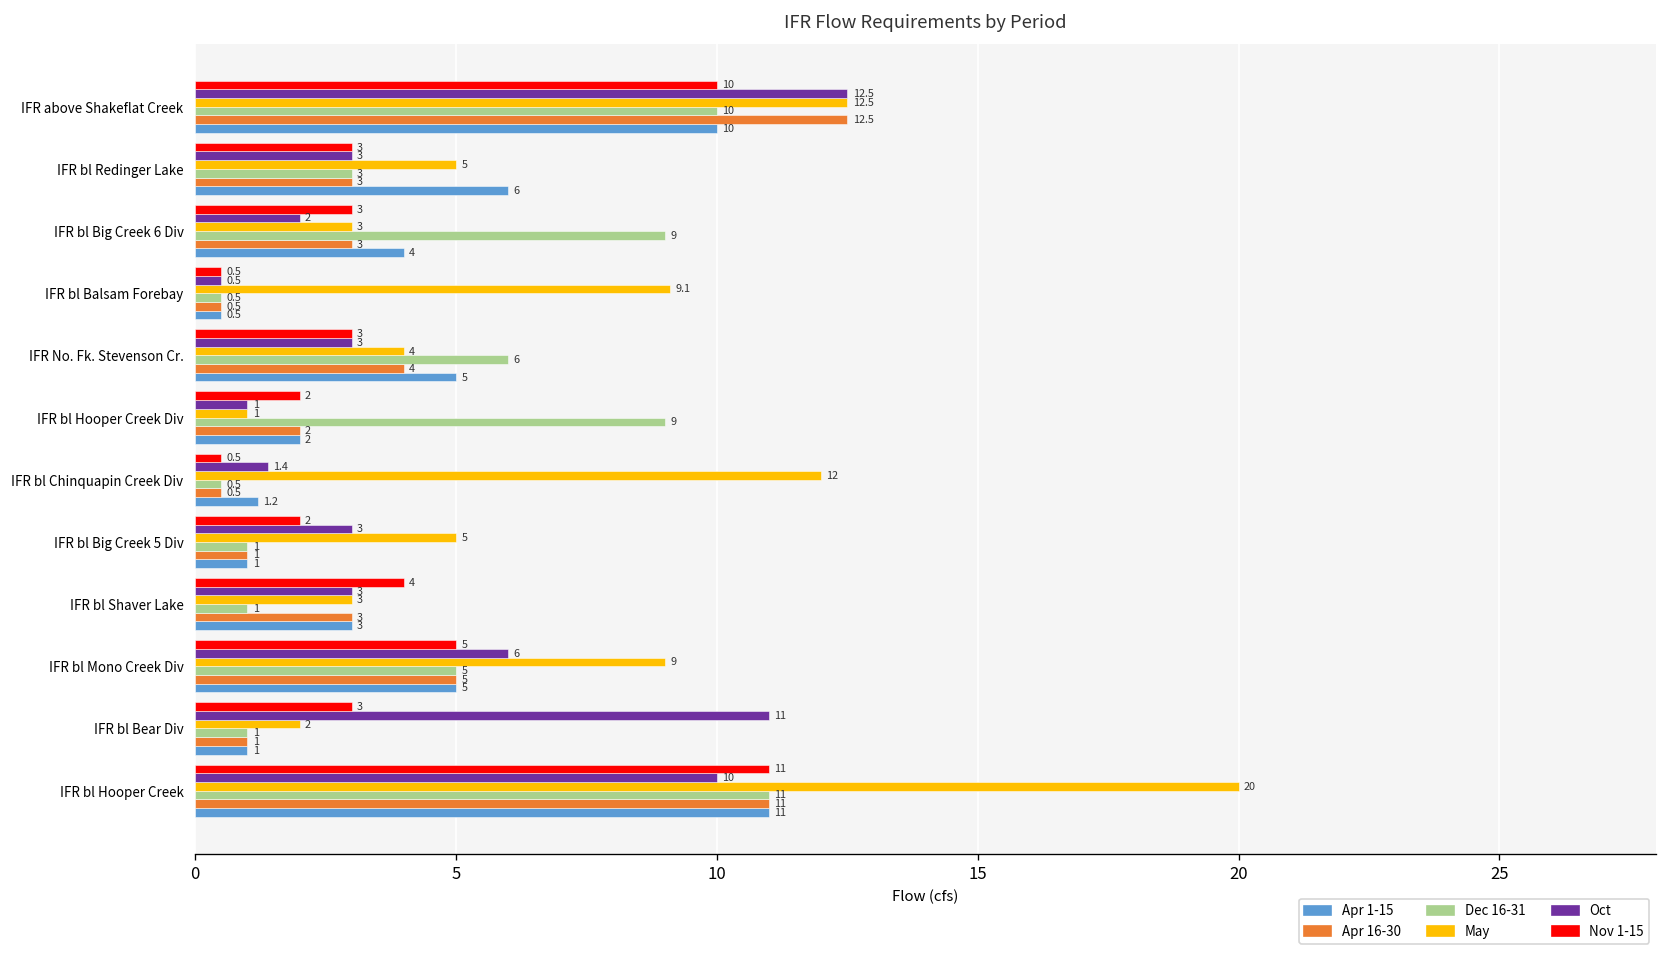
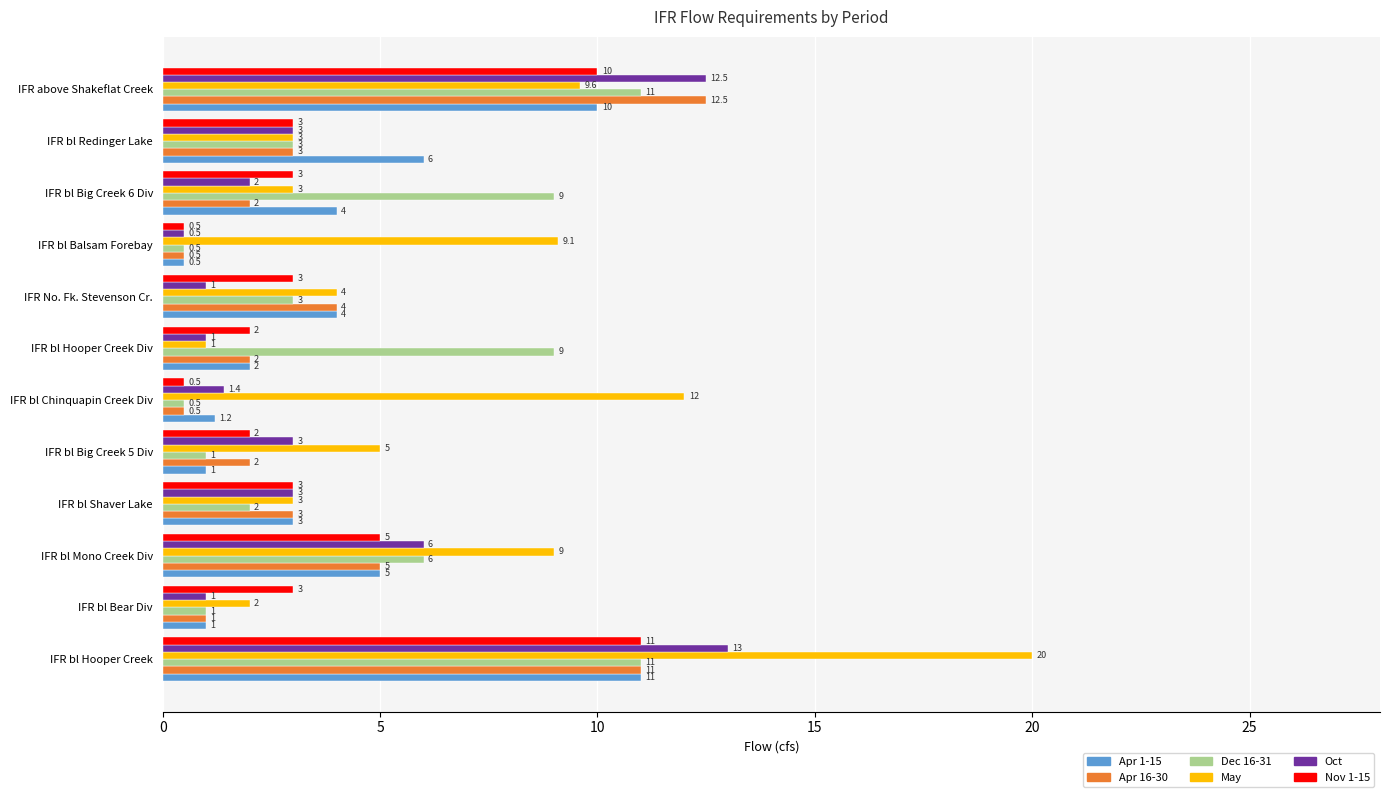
  {
    "Apr 1-15": {
      "IFR above Shakeflat Creek": 10,
      "IFR bl Redinger Lake": 6,
      "IFR bl Big Creek 6 Div": 4,
-     "IFR No. Fk. Stevenson Cr.": 5,
+     "IFR No. Fk. Stevenson Cr.": 4,
      "IFR bl Chinquapin Creek Div": 1.2
    },
    "Apr 16-30": {
      "IFR above Shakeflat Creek": 12.5,
-     "IFR bl Big Creek 6 Div": 3,
+     "IFR bl Big Creek 6 Div": 2,
      "IFR No. Fk. Stevenson Cr.": 4,
-     "IFR bl Big Creek 5 Div": 1
+     "IFR bl Big Creek 5 Div": 2
    },
    "Dec 16-31": {
-     "IFR above Shakeflat Creek": 10,
+     "IFR above Shakeflat Creek": 11,
      "IFR bl Big Creek 6 Div": 9,
-     "IFR No. Fk. Stevenson Cr.": 6,
+     "IFR No. Fk. Stevenson Cr.": 3,
      "IFR bl Hooper Creek Div": 9,
-     "IFR bl Shaver Lake": 1,
-     "IFR bl Mono Creek Div": 5
+     "IFR bl Shaver Lake": 2,
+     "IFR bl Mono Creek Div": 6
    },
    "May": {
-     "IFR above Shakeflat Creek": 12.5,
-     "IFR bl Redinger Lake": 5,
+     "IFR above Shakeflat Creek": 9.6,
+     "IFR bl Redinger Lake": 3,
      "IFR bl Big Creek 6 Div": 3,
      "IFR bl Balsam Forebay": 9.1,
      "IFR No. Fk. Stevenson Cr.": 4,
      "IFR bl Chinquapin Creek Div": 12,
      "IFR bl Big Creek 5 Div": 5,
      "IFR bl Mono Creek Div": 9,
      "IFR bl Bear Div": 2,
      "IFR bl Hooper Creek": 20
    },
    "Oct": {
      "IFR bl Big Creek 6 Div": 2,
-     "IFR No. Fk. Stevenson Cr.": 3,
+     "IFR No. Fk. Stevenson Cr.": 1,
      "IFR bl Chinquapin Creek Div": 1.4,
      "IFR bl Big Creek 5 Div": 3,
      "IFR bl Mono Creek Div": 6,
-     "IFR bl Bear Div": 11,
-     "IFR bl Hooper Creek": 10
+     "IFR bl Bear Div": 1,
+     "IFR bl Hooper Creek": 13
    },
    "Nov 1-15": {
      "IFR above Shakeflat Creek": 10,
      "IFR bl Big Creek 6 Div": 3,
      "IFR bl Hooper Creek Div": 2,
      "IFR bl Chinquapin Creek Div": 0.5,
      "IFR bl Big Creek 5 Div": 2,
-     "IFR bl Shaver Lake": 4,
+     "IFR bl Shaver Lake": 3,
      "IFR bl Mono Creek Div": 5,
      "IFR bl Bear Div": 3,
      "IFR bl Hooper Creek": 11
    }
  }
